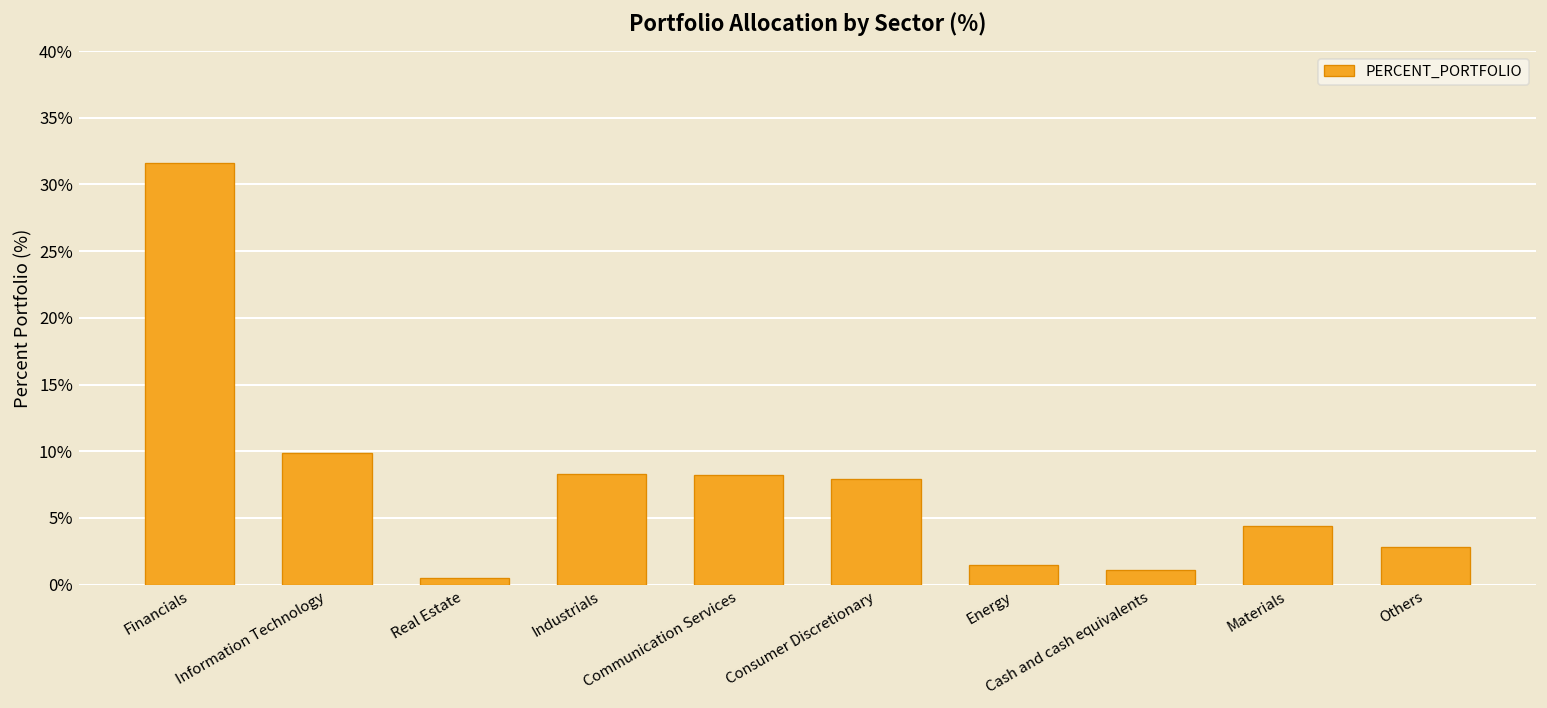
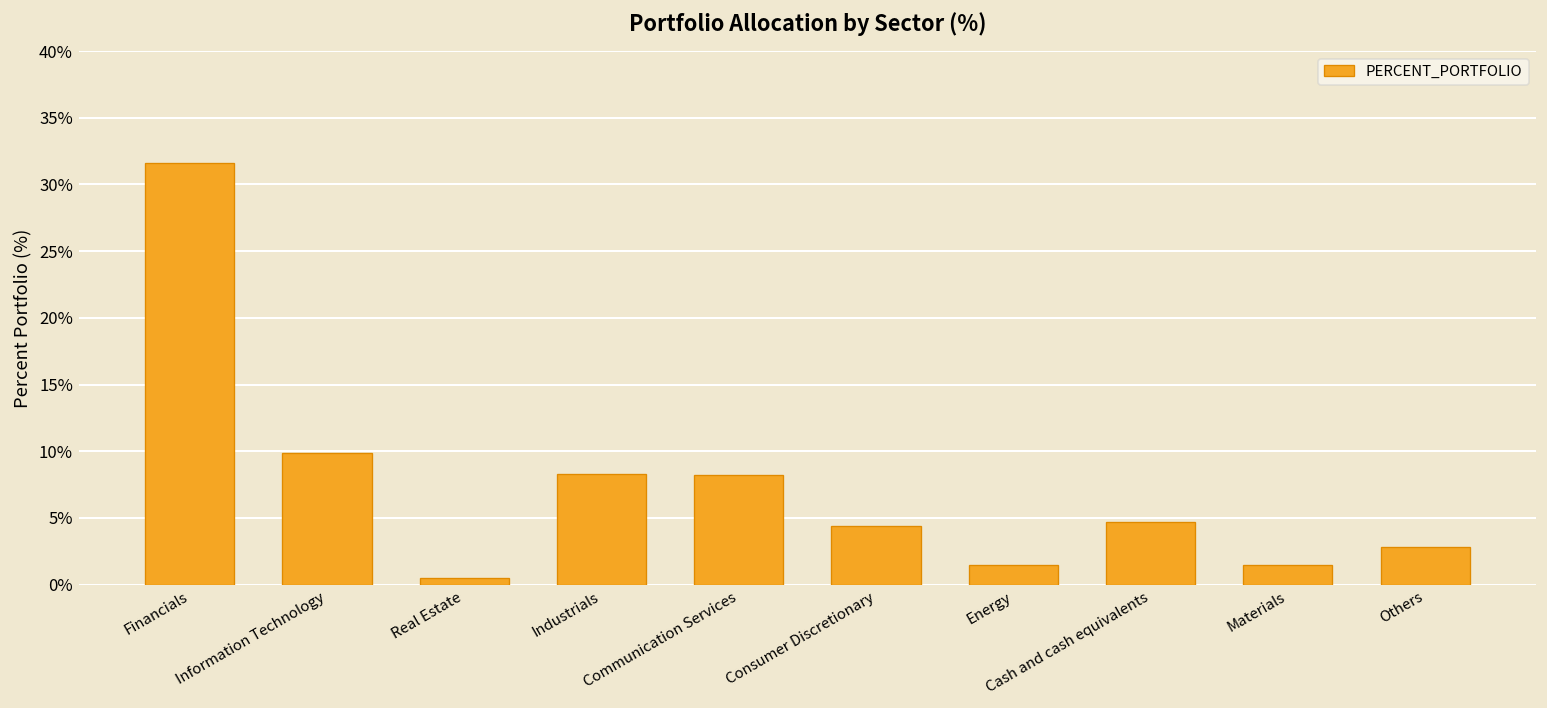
  {
    "Financials": "31.6%",
    "Information Technology": "9.9%",
    "Real Estate": "0.5%",
    "Industrials": "8.3%",
    "Communication Services": "8.2%",
-   "Consumer Discretionary": "7.9%",
+   "Consumer Discretionary": "4.4%",
    "Energy": "1.5%",
-   "Cash and cash equivalents": "1.1%",
-   "Materials": "4.4%",
+   "Cash and cash equivalents": "4.7%",
+   "Materials": "1.5%",
    "Others": "2.8%"
  }
